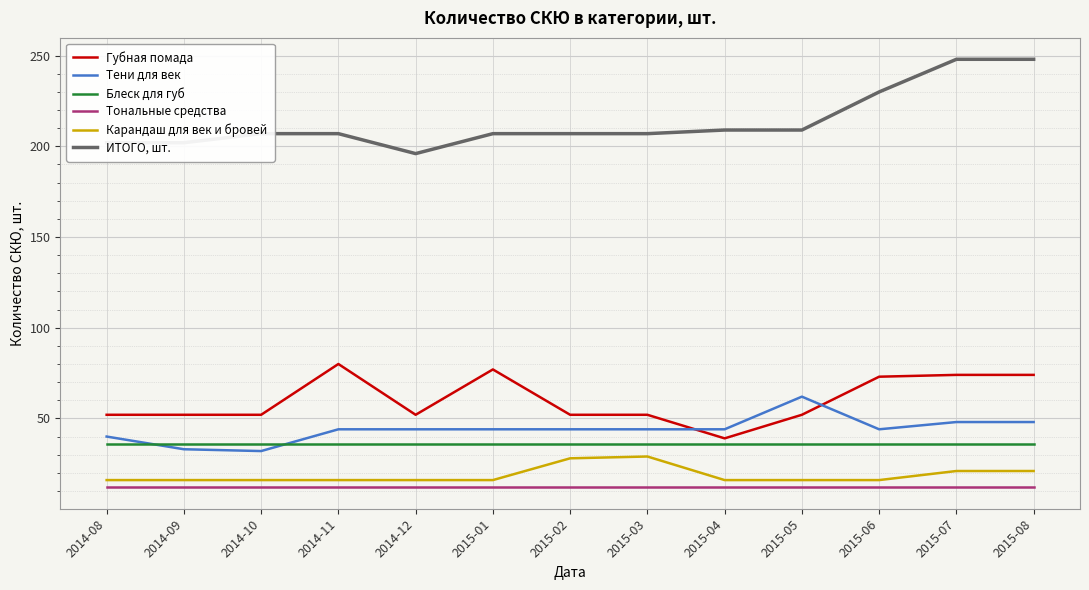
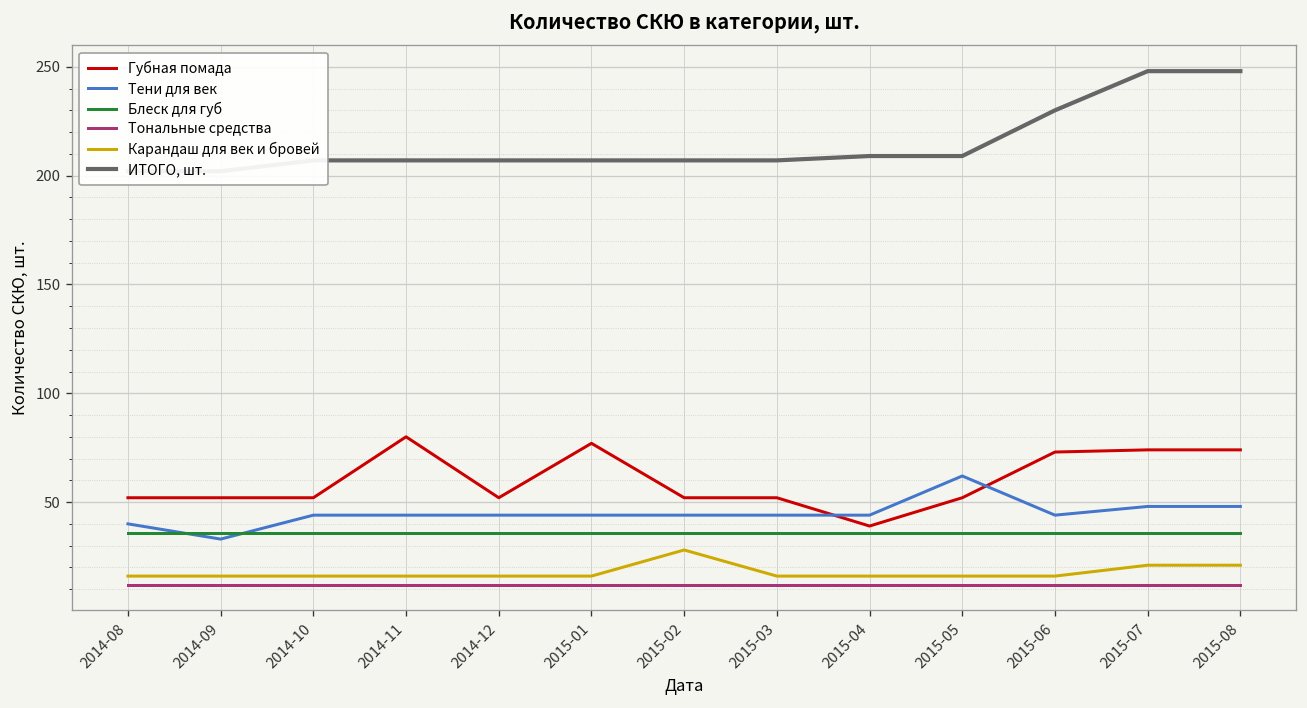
  {
    "Губная помада": {
      "2014-08": 52,
      "2014-09": 52,
      "2014-10": 52,
      "2014-11": 80,
      "2014-12": 52,
      "2015-01": 77,
      "2015-02": 52,
      "2015-03": 52,
      "2015-04": 39,
      "2015-05": 52,
      "2015-06": 73,
      "2015-07": 74,
      "2015-08": 74
    },
    "Тени для век": {
      "2014-08": 40,
      "2014-09": 33,
-     "2014-10": 32,
+     "2014-10": 44,
      "2014-11": 44,
      "2014-12": 44,
      "2015-01": 44,
      "2015-02": 44,
      "2015-03": 44,
      "2015-04": 44,
      "2015-05": 62,
      "2015-06": 44,
      "2015-07": 48,
      "2015-08": 48
    },
    "Блеск для губ": {
      "2014-08": 36,
      "2014-09": 36,
      "2014-10": 36,
      "2014-11": 36,
      "2014-12": 36,
      "2015-01": 36,
      "2015-02": 36,
      "2015-03": 36,
      "2015-04": 36,
      "2015-05": 36,
      "2015-06": 36,
      "2015-07": 36,
      "2015-08": 36
    },
    "Тональные средства": {
      "2014-08": 12,
      "2014-09": 12,
      "2014-10": 12,
      "2014-11": 12,
      "2014-12": 12,
      "2015-01": 12,
      "2015-02": 12,
      "2015-03": 12,
      "2015-04": 12,
      "2015-05": 12,
      "2015-06": 12,
      "2015-07": 12,
      "2015-08": 12
    },
    "Карандаш для век и бровей": {
      "2014-08": 16,
      "2014-09": 16,
      "2014-10": 16,
      "2014-11": 16,
      "2014-12": 16,
      "2015-01": 16,
      "2015-02": 28,
-     "2015-03": 29,
+     "2015-03": 16,
      "2015-04": 16,
      "2015-05": 16,
      "2015-06": 16,
      "2015-07": 21,
      "2015-08": 21
    },
    "ИТОГО, шт.": {
      "2014-11": 207,
-     "2014-12": 196,
+     "2014-12": 207,
      "2015-01": 207,
      "2015-02": 207,
      "2015-03": 207,
      "2015-04": 209,
      "2015-05": 209,
      "2015-06": 230,
      "2015-07": 248,
      "2015-08": 248
    }
  }
